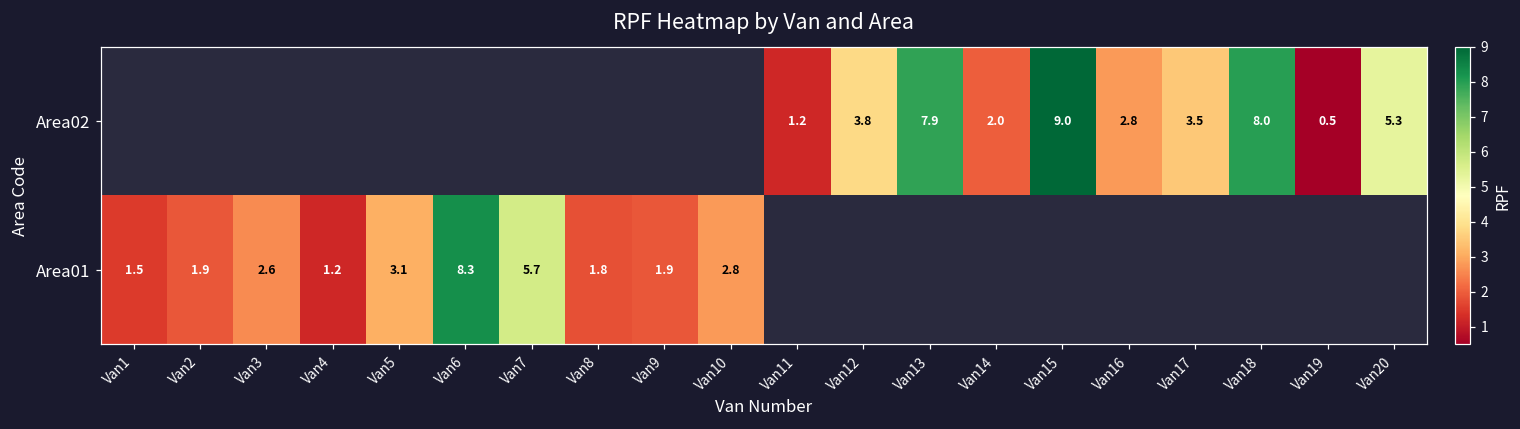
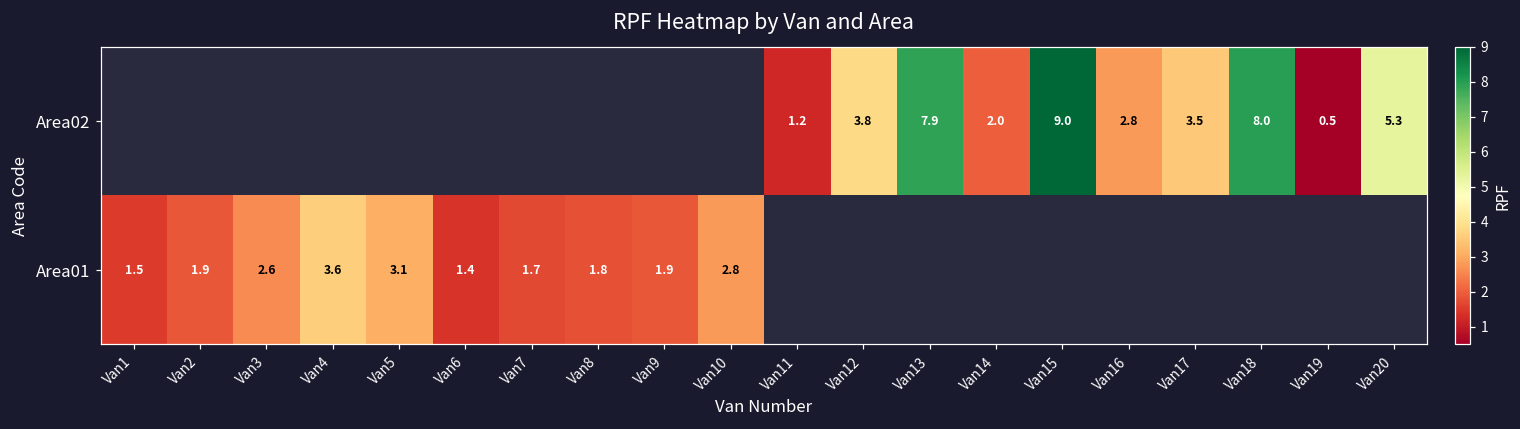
  {
    "Area02": {
      "Van11": 1.2,
      "Van12": 3.8,
      "Van13": 7.9,
      "Van14": 2.0,
      "Van15": 9.0,
      "Van16": 2.8,
      "Van17": 3.5,
      "Van18": 8.0,
      "Van19": 0.5,
      "Van20": 5.3
    },
    "Area01": {
      "Van1": 1.5,
      "Van2": 1.9,
      "Van3": 2.6,
-     "Van4": 1.2,
+     "Van4": 3.6,
      "Van5": 3.1,
-     "Van6": 8.3,
-     "Van7": 5.7,
+     "Van6": 1.4,
+     "Van7": 1.7,
      "Van8": 1.8,
      "Van9": 1.9,
      "Van10": 2.8
    }
  }
